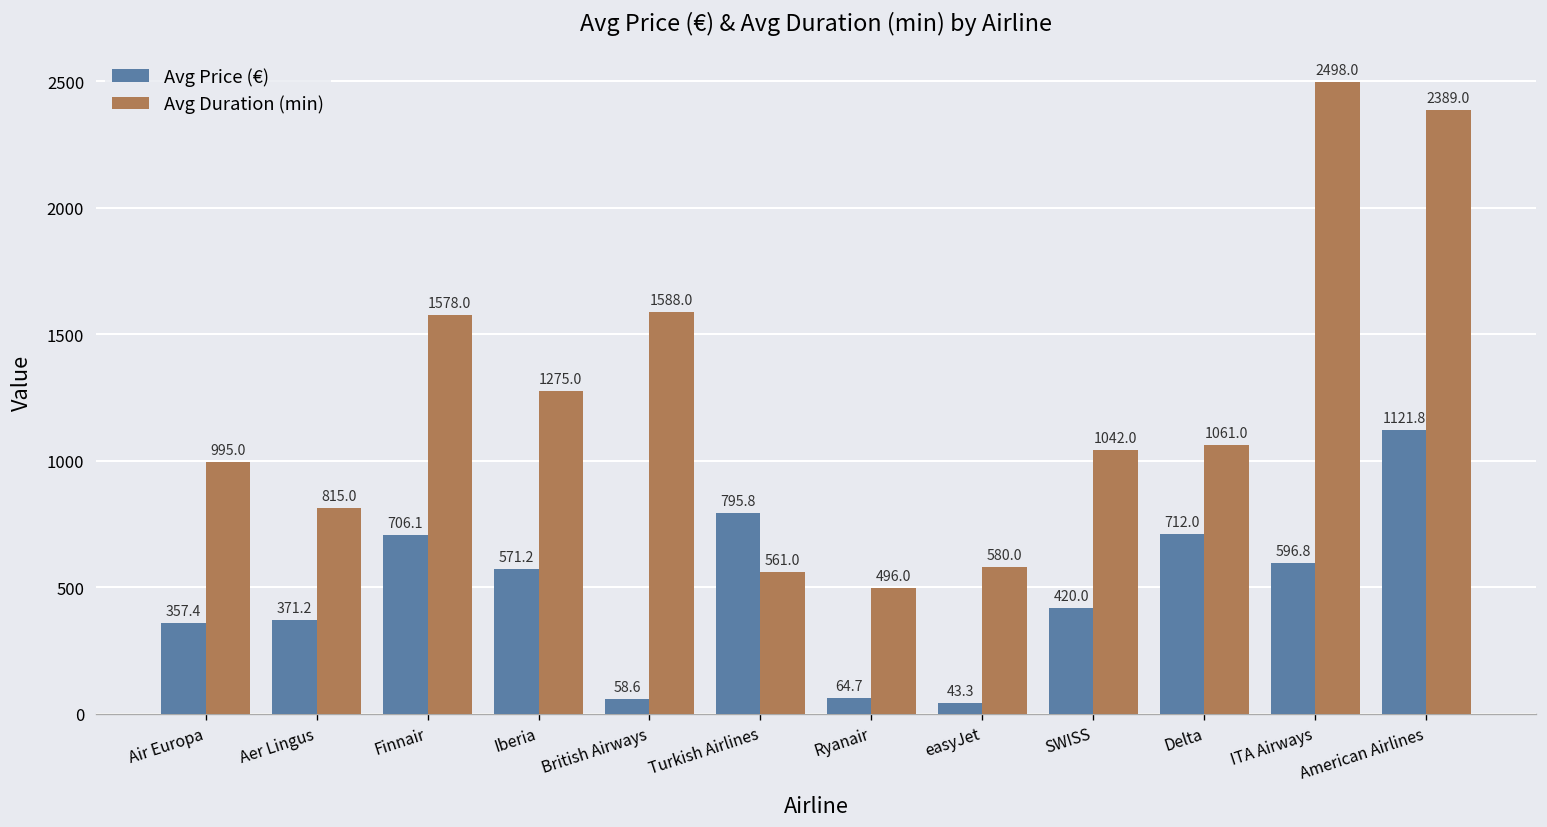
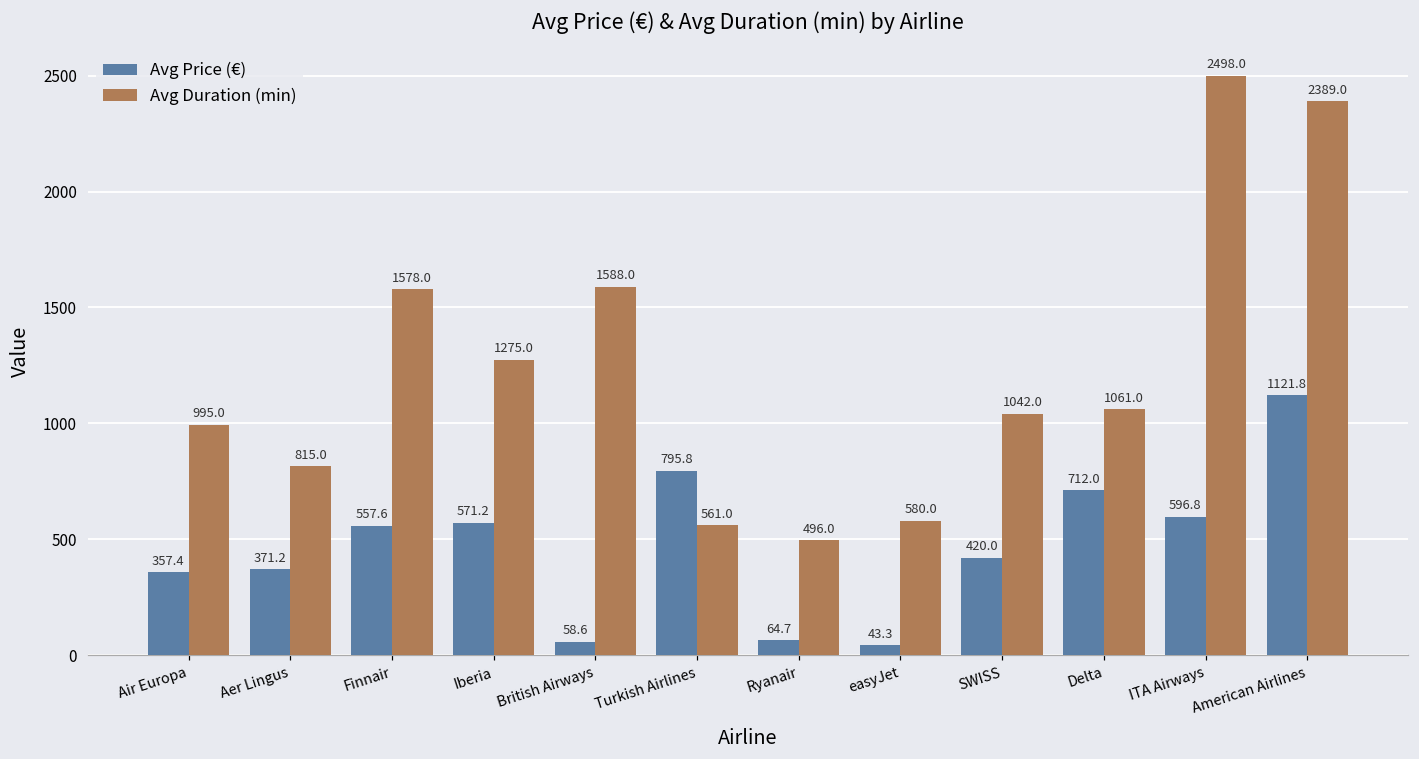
  {
    "Avg Price (€)": {
      "Air Europa": 357.4,
      "Aer Lingus": 371.2,
-     "Finnair": 706.1,
+     "Finnair": 557.6,
      "Iberia": 571.2,
      "British Airways": 58.6,
      "Turkish Airlines": 795.8,
      "Ryanair": 64.7,
      "easyJet": 43.3,
      "SWISS": 420.0,
      "Delta": 712.0,
      "ITA Airways": 596.8,
      "American Airlines": 1121.8
    },
    "Avg Duration (min)": {
      "Air Europa": 995.0,
      "Aer Lingus": 815.0,
      "Finnair": 1578.0,
      "Iberia": 1275.0,
      "British Airways": 1588.0,
      "Turkish Airlines": 561.0,
      "Ryanair": 496.0,
      "easyJet": 580.0,
      "SWISS": 1042.0,
      "Delta": 1061.0,
      "ITA Airways": 2498.0,
      "American Airlines": 2389.0
    }
  }
